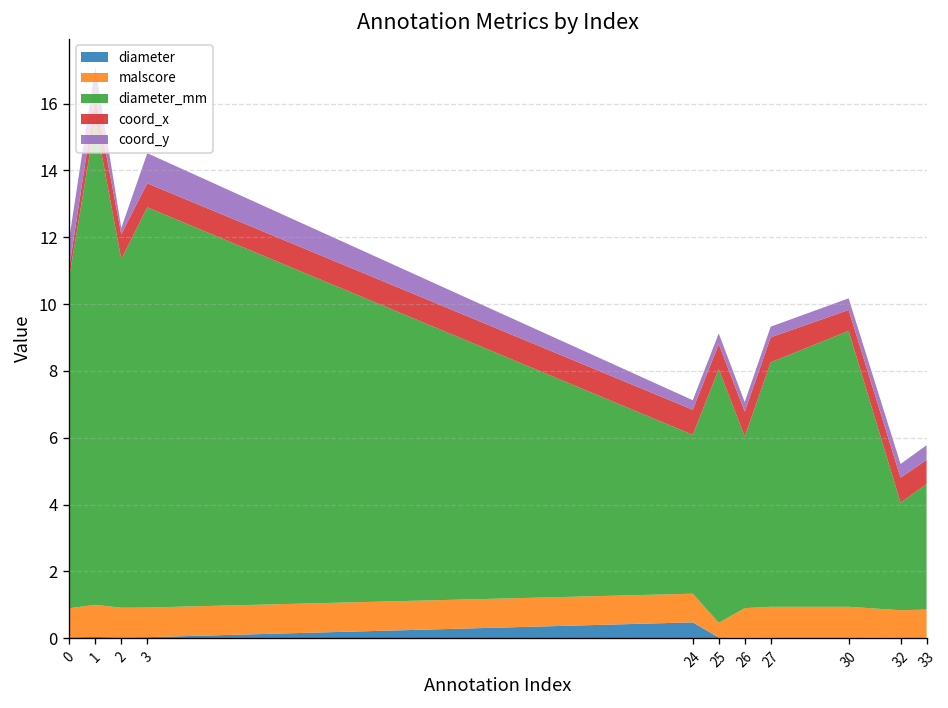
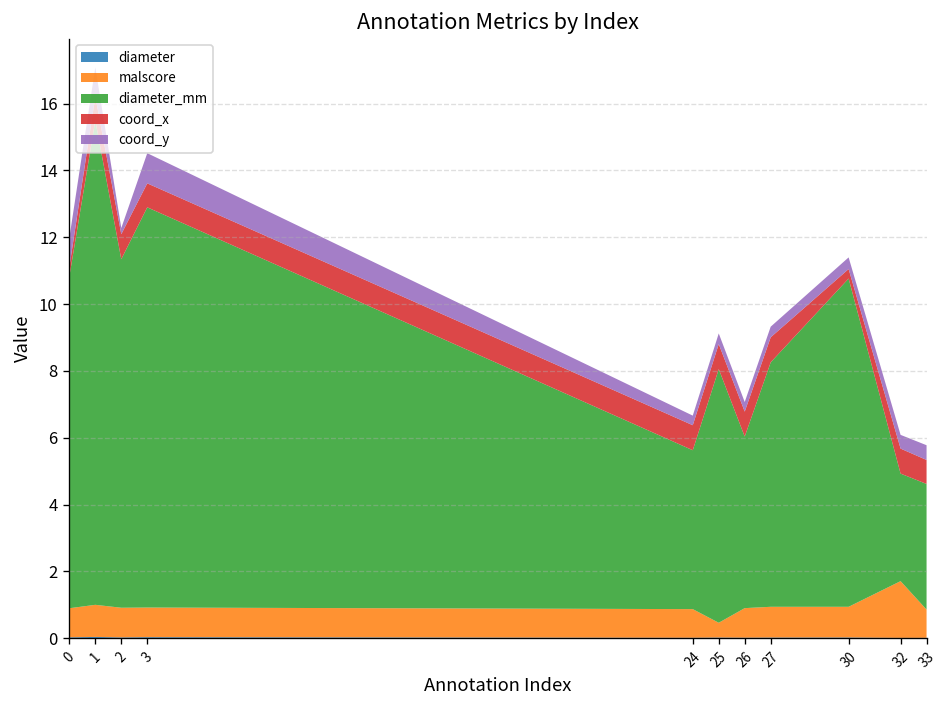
  {
    "diameter": {
-     "24": 0.5
+     "24": 0.0
    },
    "malscore": {
      "0": 0.9,
      "1": 1.0,
      "2": 0.9,
      "3": 0.9,
      "24": 0.9,
      "25": 0.4,
      "26": 0.9,
      "27": 0.9,
      "30": 0.9,
-     "32": 0.8,
+     "32": 1.7,
      "33": 0.8
    },
    "diameter_mm": {
      "0": 9.9,
      "2": 10.4,
      "3": 12.0,
      "24": 4.8,
      "25": 7.6,
      "26": 5.1,
      "27": 7.3,
-     "30": 8.3,
+     "30": 9.8,
      "32": 3.2,
      "33": 3.8
    },
    "coord_x": {
      "0": 0.3,
      "2": 0.7,
      "3": 0.7,
      "24": 0.7,
      "25": 0.7,
      "26": 0.7,
      "27": 0.7,
-     "30": 0.6,
+     "30": 0.3,
      "32": 0.7,
      "33": 0.7
    },
    "coord_y": {
      "0": 0.9,
      "2": 0.2,
      "3": 0.9,
      "24": 0.3,
      "25": 0.3,
      "26": 0.3,
      "27": 0.3,
      "30": 0.3,
      "32": 0.4,
      "33": 0.4
    }
  }
